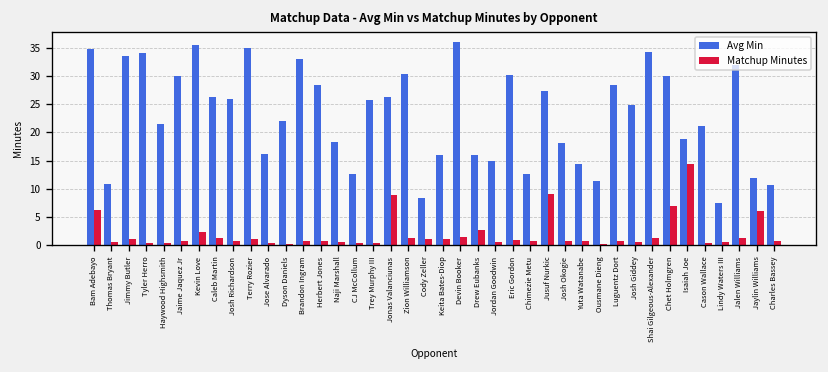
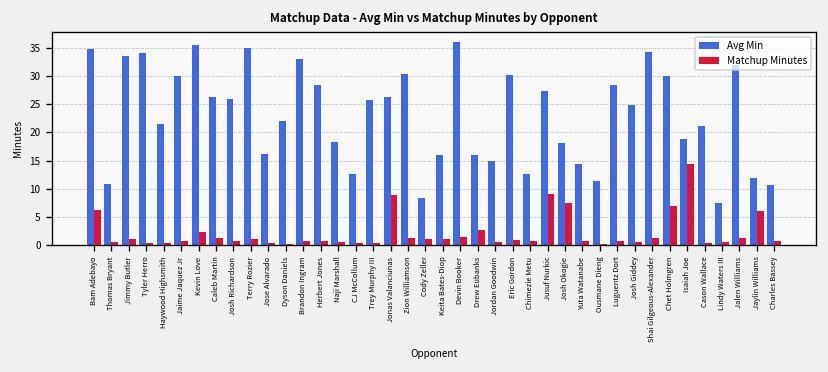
  {
    "Avg Min": {
      "Bam Adebayo": 35,
      "Thomas Bryant": 11,
      "Jimmy Butler": 34,
      "Tyler Herro": 34,
      "Haywood Highsmith": 22,
      "Jaime Jaquez Jr": 30,
      "Kevin Love": 36,
      "Caleb Martin": 26,
      "Josh Richardson": 26,
      "Terry Rozier": 35,
      "Jose Alvarado": 16,
      "Dyson Daniels": 22,
      "Brandon Ingram": 33,
      "Herbert Jones": 29,
      "Naji Marshall": 18,
      "CJ McCollum": 13,
      "Trey Murphy III": 26,
      "Jonas Valanciunas": 26,
      "Zion Williamson": 30,
      "Cody Zeller": 8,
      "Keita Bates-Diop": 16,
      "Devin Booker": 36,
      "Drew Eubanks": 16,
      "Jordan Goodwin": 15,
      "Eric Gordon": 30,
      "Chimezie Metu": 13,
      "Jusuf Nurkic": 27,
      "Josh Okogie": 18,
      "Yuta Watanabe": 14,
      "Ousmane Dieng": 11,
      "Luguentz Dort": 28,
      "Josh Giddey": 25,
      "Shai Gilgeous-Alexander": 34,
      "Chet Holmgren": 30,
      "Isaiah Joe": 19,
      "Cason Wallace": 21,
      "Lindy Waters III": 7,
      "Jaylin Williams": 12,
      "Charles Bassey": 11
    },
    "Matchup Minutes": {
      "Bam Adebayo": 6,
      "Jimmy Butler": 1,
      "Jaime Jaquez Jr": 1,
      "Kevin Love": 2,
      "Caleb Martin": 1,
      "Josh Richardson": 1,
      "Terry Rozier": 1,
      "Brandon Ingram": 1,
      "Herbert Jones": 1,
      "Jonas Valanciunas": 9,
      "Zion Williamson": 1,
      "Cody Zeller": 1,
      "Keita Bates-Diop": 1,
      "Devin Booker": 1,
      "Drew Eubanks": 3,
      "Jordan Goodwin": 1,
      "Eric Gordon": 1,
      "Chimezie Metu": 1,
      "Jusuf Nurkic": 9,
-     "Josh Okogie": 1,
+     "Josh Okogie": 7,
      "Yuta Watanabe": 1,
      "Luguentz Dort": 1,
      "Josh Giddey": 1,
      "Shai Gilgeous-Alexander": 1,
      "Chet Holmgren": 7,
      "Isaiah Joe": 14,
      "Jalen Williams": 1,
      "Jaylin Williams": 6,
      "Charles Bassey": 1
    }
  }
